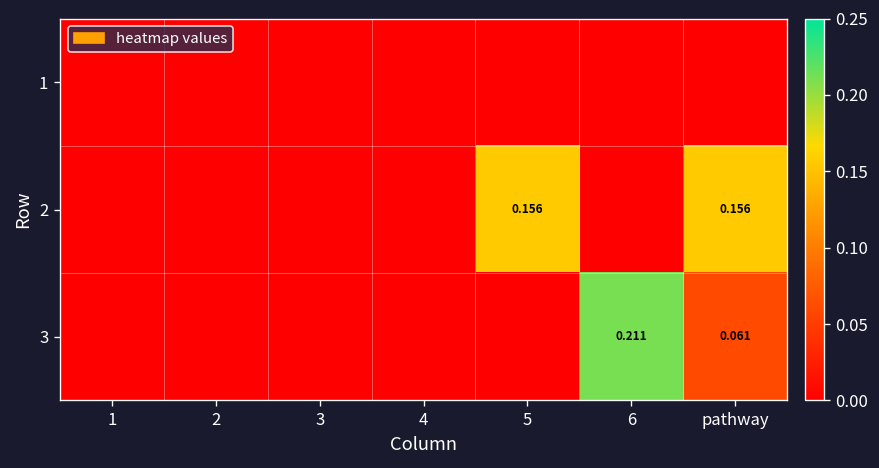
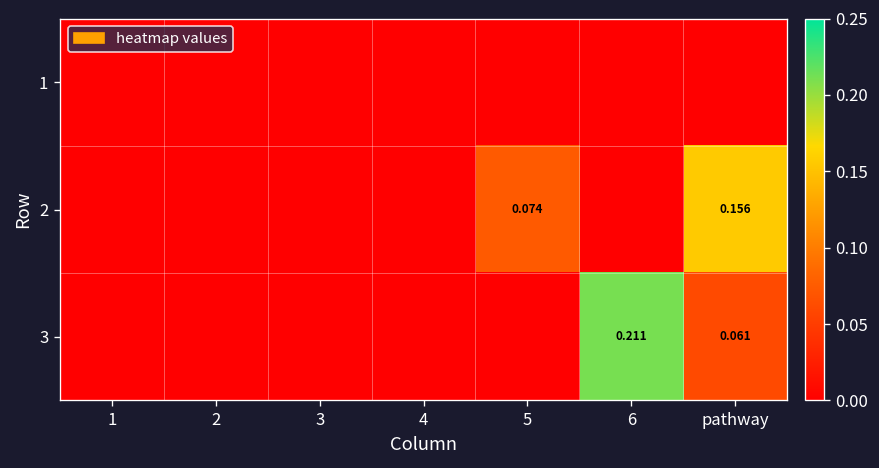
  {
    "2": {
-     "5": 0.156,
+     "5": 0.074,
      "pathway": 0.156
    },
    "3": {
      "6": 0.211,
      "pathway": 0.061
    }
  }
